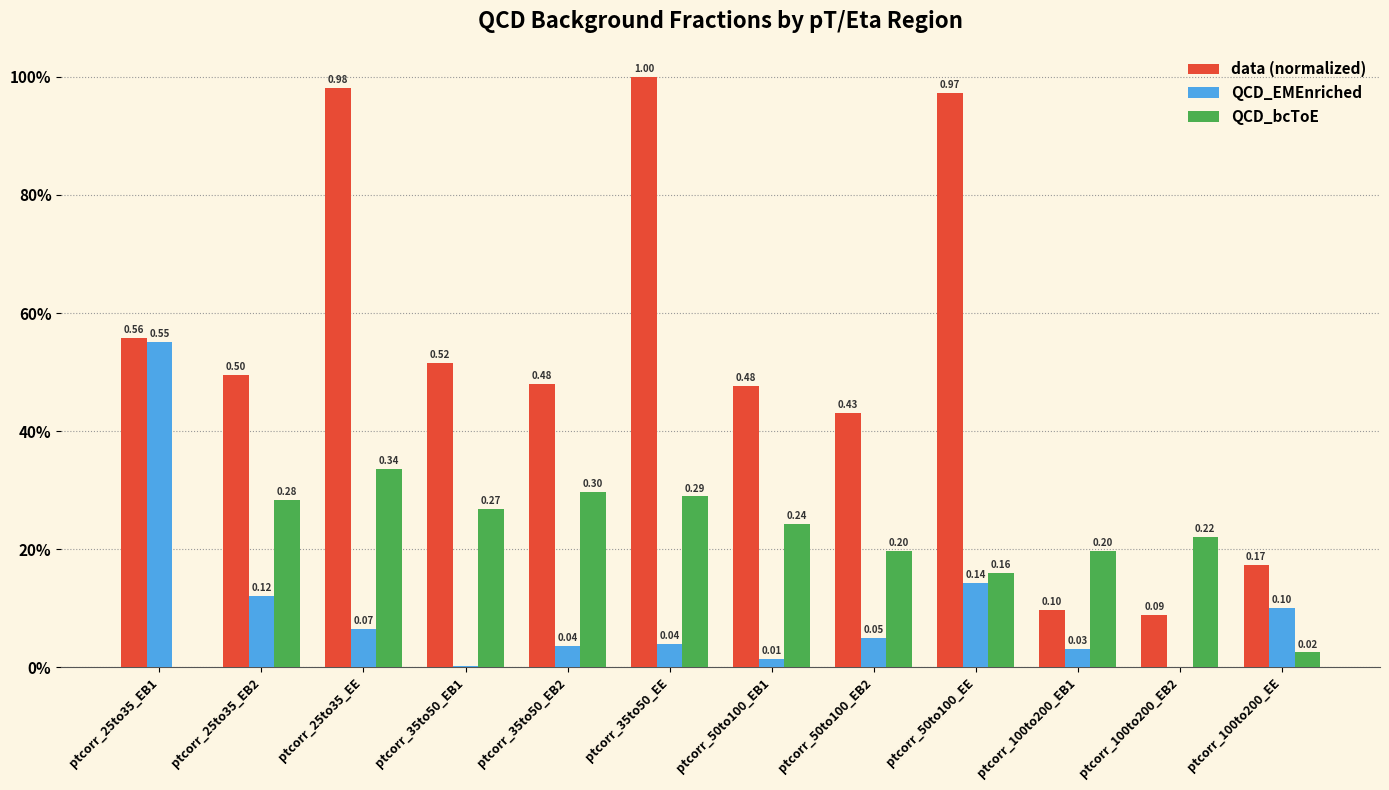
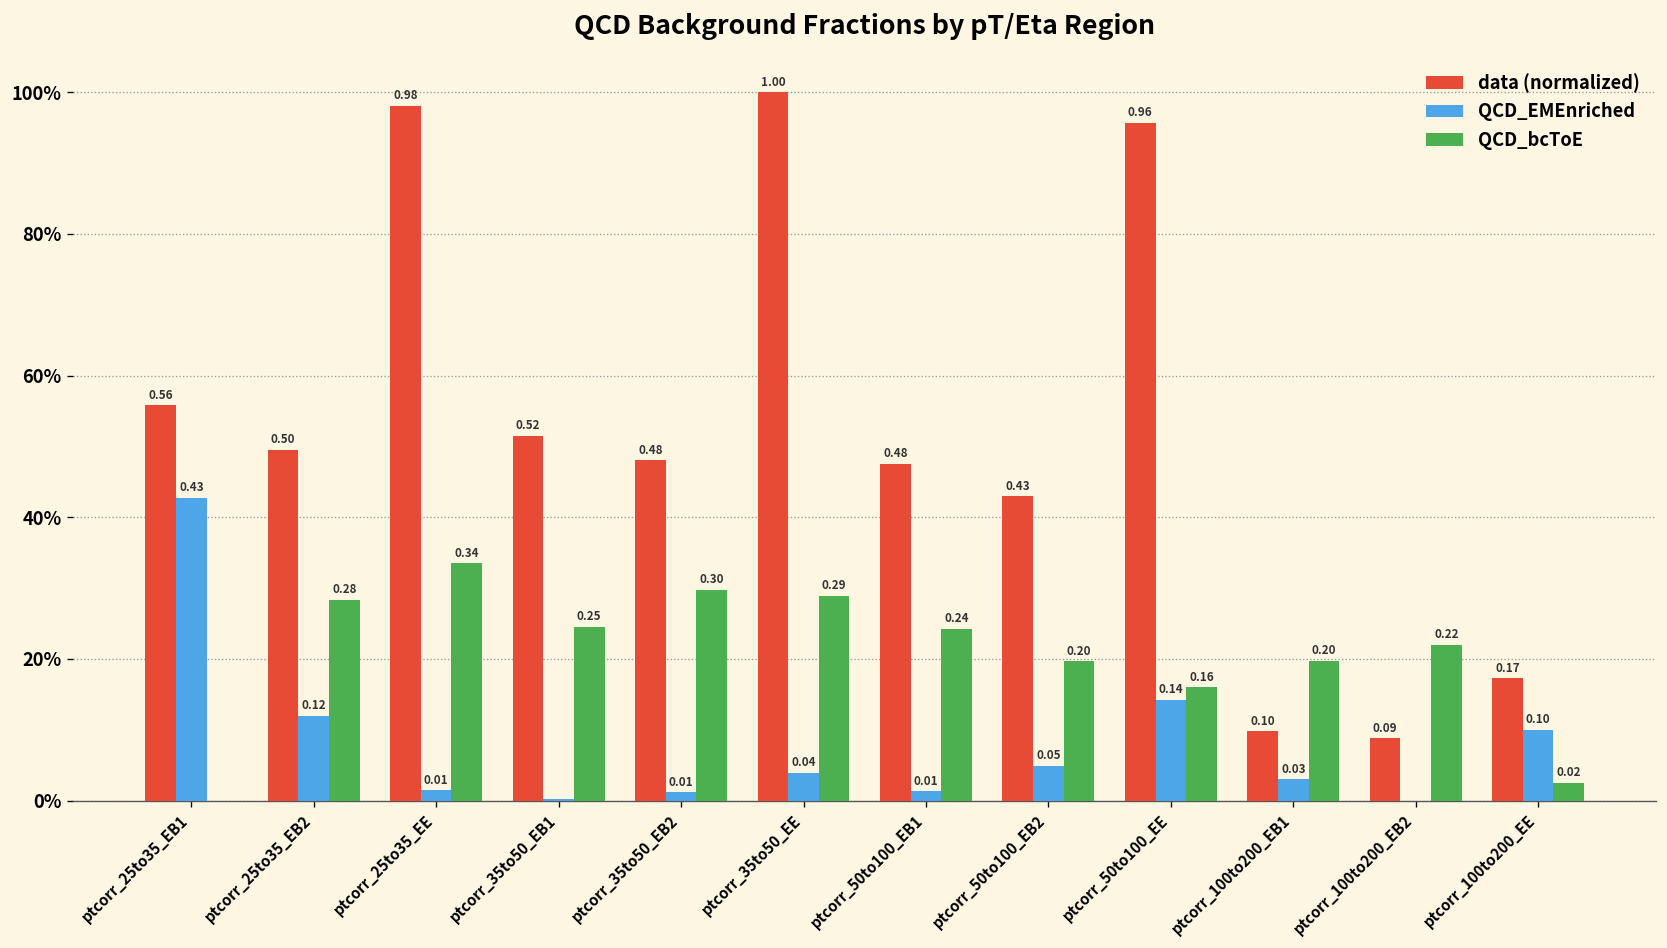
  {
    "data (normalized)": {
      "ptcorr_25to35_EB1": 0.56,
      "ptcorr_25to35_EB2": 0.50,
      "ptcorr_25to35_EE": 0.98,
      "ptcorr_35to50_EB1": 0.52,
      "ptcorr_35to50_EB2": 0.48,
      "ptcorr_35to50_EE": 1.00,
      "ptcorr_50to100_EB1": 0.48,
      "ptcorr_50to100_EB2": 0.43,
-     "ptcorr_50to100_EE": 0.97,
+     "ptcorr_50to100_EE": 0.96,
      "ptcorr_100to200_EB1": 0.10,
      "ptcorr_100to200_EB2": 0.09,
      "ptcorr_100to200_EE": 0.17
    },
    "QCD_EMEnriched": {
-     "ptcorr_25to35_EB1": 0.55,
+     "ptcorr_25to35_EB1": 0.43,
      "ptcorr_25to35_EB2": 0.12,
-     "ptcorr_25to35_EE": 0.07,
-     "ptcorr_35to50_EB2": 0.04,
+     "ptcorr_25to35_EE": 0.01,
+     "ptcorr_35to50_EB2": 0.01,
      "ptcorr_35to50_EE": 0.04,
      "ptcorr_50to100_EB1": 0.01,
      "ptcorr_50to100_EB2": 0.05,
      "ptcorr_50to100_EE": 0.14,
      "ptcorr_100to200_EB1": 0.03,
      "ptcorr_100to200_EE": 0.10
    },
    "QCD_bcToE": {
      "ptcorr_25to35_EB2": 0.28,
      "ptcorr_25to35_EE": 0.34,
-     "ptcorr_35to50_EB1": 0.27,
+     "ptcorr_35to50_EB1": 0.25,
      "ptcorr_35to50_EB2": 0.30,
      "ptcorr_35to50_EE": 0.29,
      "ptcorr_50to100_EB1": 0.24,
      "ptcorr_50to100_EB2": 0.20,
      "ptcorr_50to100_EE": 0.16,
      "ptcorr_100to200_EB1": 0.20,
      "ptcorr_100to200_EB2": 0.22,
      "ptcorr_100to200_EE": 0.02
    }
  }
